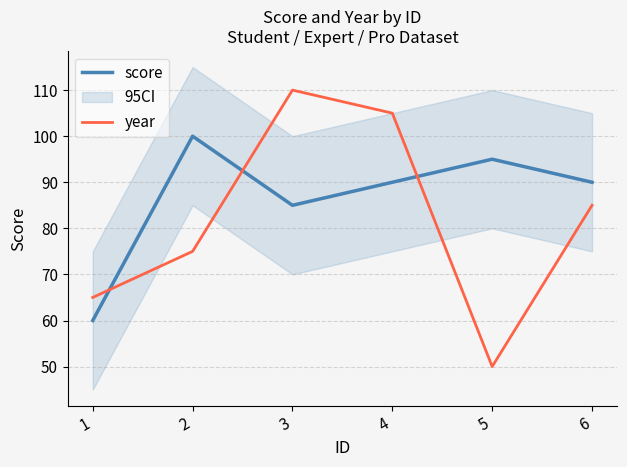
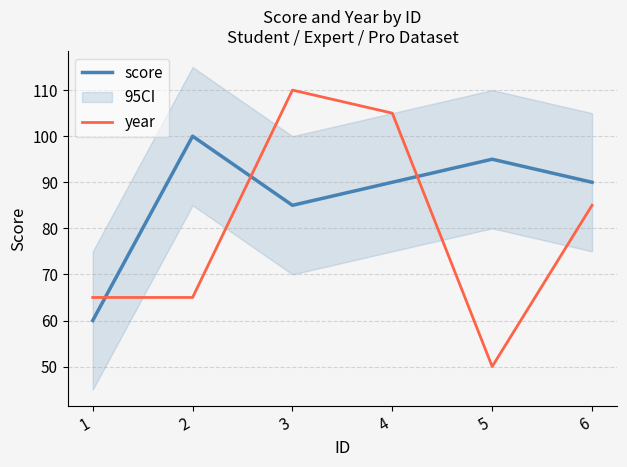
  {
    "year": {
      "1": 65,
-     "2": 75,
+     "2": 65,
      "3": 110,
      "5": 50,
      "6": 85
    }
  }
